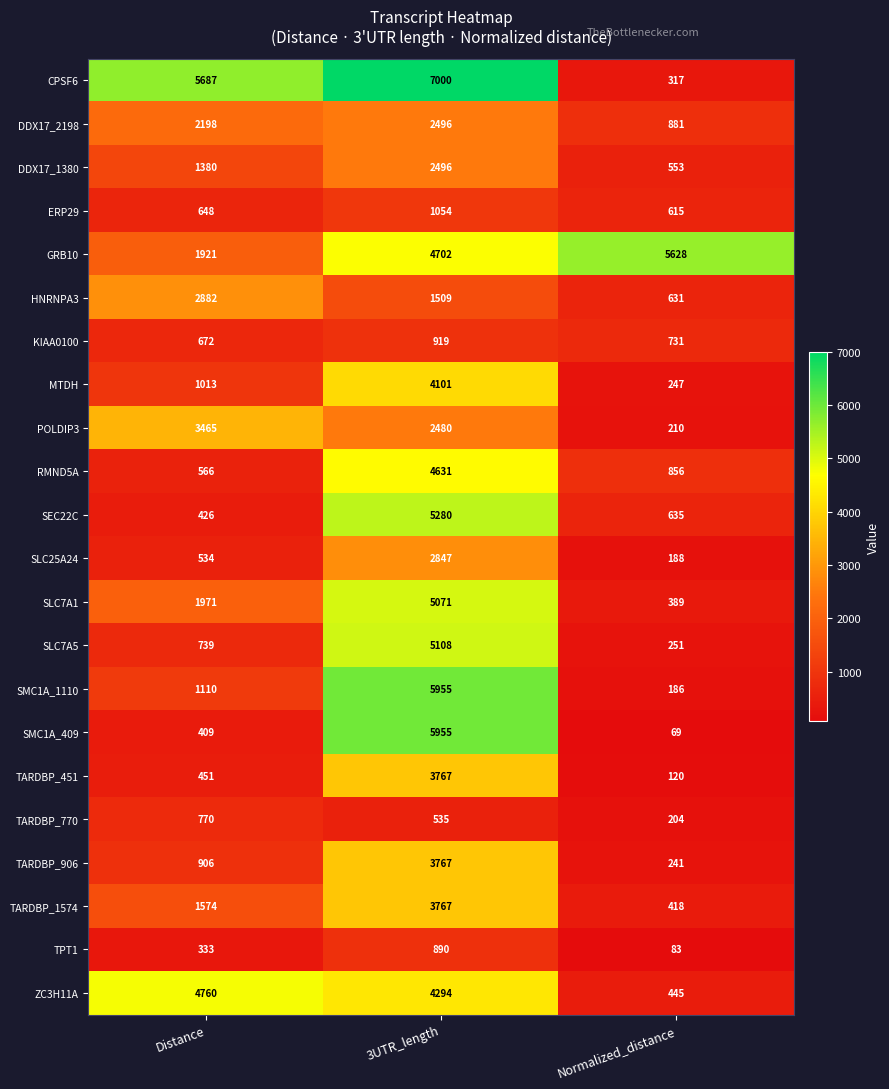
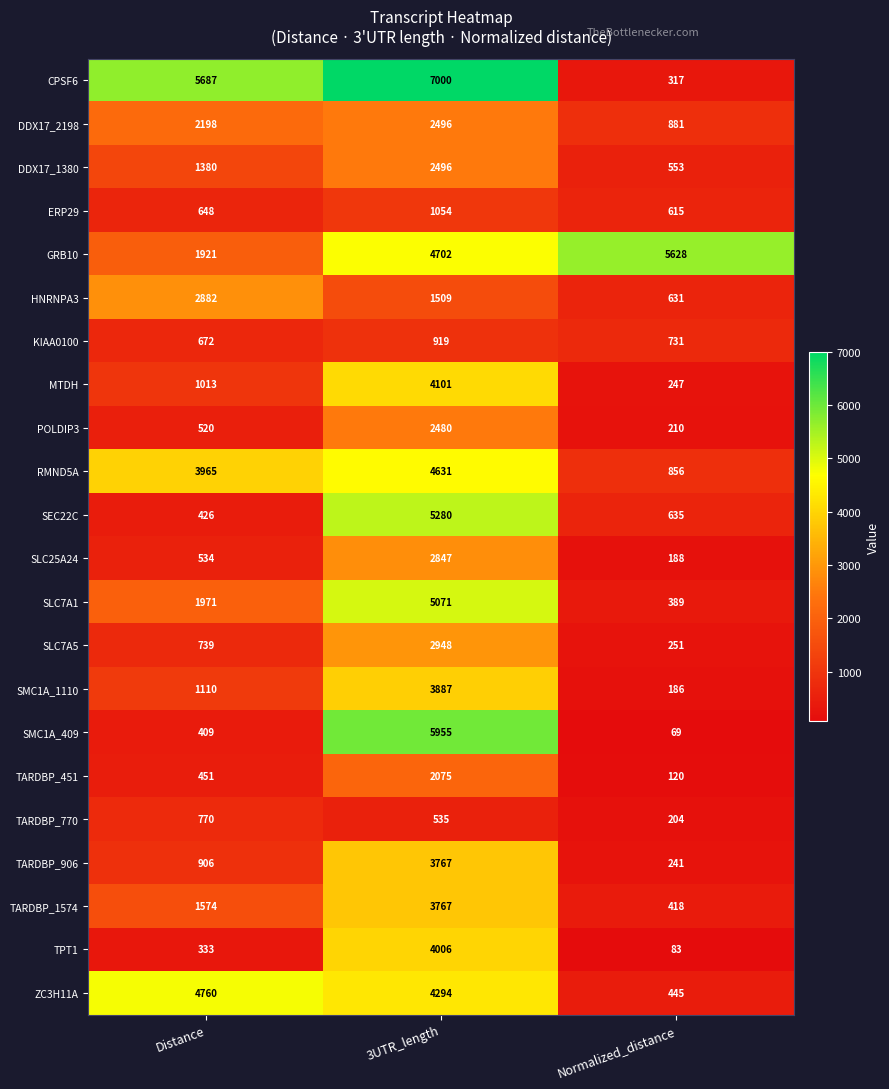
  {
    "CPSF6": {
      "Distance": 5687,
      "3UTR_length": 7000,
      "Normalized_distance": 317
    },
    "DDX17_2198": {
      "Distance": 2198,
      "3UTR_length": 2496,
      "Normalized_distance": 881
    },
    "DDX17_1380": {
      "Distance": 1380,
      "3UTR_length": 2496,
      "Normalized_distance": 553
    },
    "ERP29": {
      "Distance": 648,
      "3UTR_length": 1054,
      "Normalized_distance": 615
    },
    "GRB10": {
      "Distance": 1921,
      "3UTR_length": 4702,
      "Normalized_distance": 5628
    },
    "HNRNPA3": {
      "Distance": 2882,
      "3UTR_length": 1509,
      "Normalized_distance": 631
    },
    "KIAA0100": {
      "Distance": 672,
      "3UTR_length": 919,
      "Normalized_distance": 731
    },
    "MTDH": {
      "Distance": 1013,
      "3UTR_length": 4101,
      "Normalized_distance": 247
    },
    "POLDIP3": {
-     "Distance": 3465,
+     "Distance": 520,
      "3UTR_length": 2480,
      "Normalized_distance": 210
    },
    "RMND5A": {
-     "Distance": 566,
+     "Distance": 3965,
      "3UTR_length": 4631,
      "Normalized_distance": 856
    },
    "SEC22C": {
      "Distance": 426,
      "3UTR_length": 5280,
      "Normalized_distance": 635
    },
    "SLC25A24": {
      "Distance": 534,
      "3UTR_length": 2847,
      "Normalized_distance": 188
    },
    "SLC7A1": {
      "Distance": 1971,
      "3UTR_length": 5071,
      "Normalized_distance": 389
    },
    "SLC7A5": {
      "Distance": 739,
-     "3UTR_length": 5108,
+     "3UTR_length": 2948,
      "Normalized_distance": 251
    },
    "SMC1A_1110": {
      "Distance": 1110,
-     "3UTR_length": 5955,
+     "3UTR_length": 3887,
      "Normalized_distance": 186
    },
    "SMC1A_409": {
      "Distance": 409,
      "3UTR_length": 5955,
      "Normalized_distance": 69
    },
    "TARDBP_451": {
      "Distance": 451,
-     "3UTR_length": 3767,
+     "3UTR_length": 2075,
      "Normalized_distance": 120
    },
    "TARDBP_770": {
      "Distance": 770,
      "3UTR_length": 535,
      "Normalized_distance": 204
    },
    "TARDBP_906": {
      "Distance": 906,
      "3UTR_length": 3767,
      "Normalized_distance": 241
    },
    "TARDBP_1574": {
      "Distance": 1574,
      "3UTR_length": 3767,
      "Normalized_distance": 418
    },
    "TPT1": {
      "Distance": 333,
-     "3UTR_length": 890,
+     "3UTR_length": 4006,
      "Normalized_distance": 83
    },
    "ZC3H11A": {
      "Distance": 4760,
      "3UTR_length": 4294,
      "Normalized_distance": 445
    }
  }
